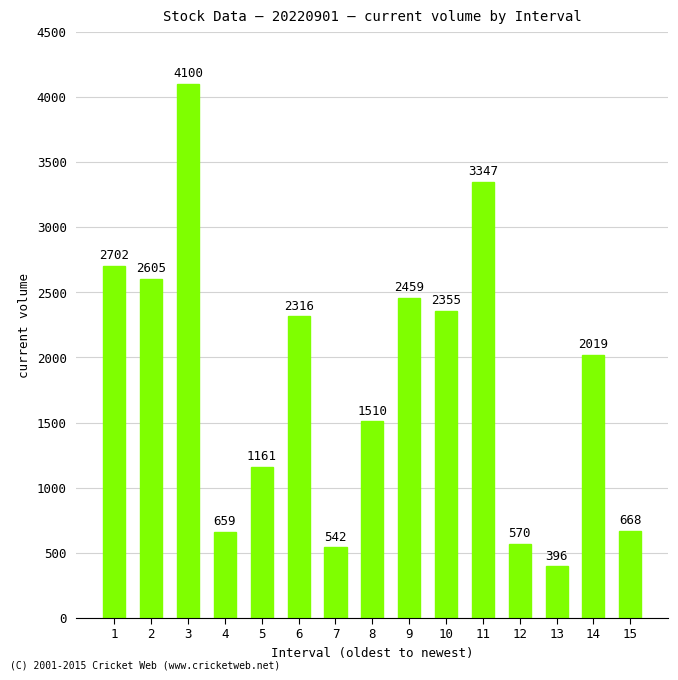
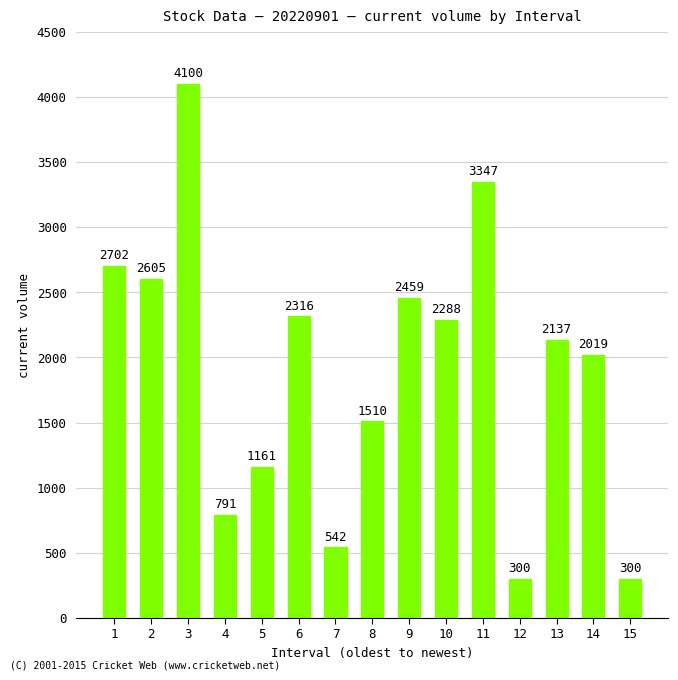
  {
    "1": 2702,
    "2": 2605,
    "3": 4100,
-   "4": 659,
+   "4": 791,
    "5": 1161,
    "6": 2316,
    "7": 542,
    "8": 1510,
    "9": 2459,
-   "10": 2355,
+   "10": 2288,
    "11": 3347,
-   "12": 570,
-   "13": 396,
+   "12": 300,
+   "13": 2137,
    "14": 2019,
-   "15": 668
+   "15": 300
  }
